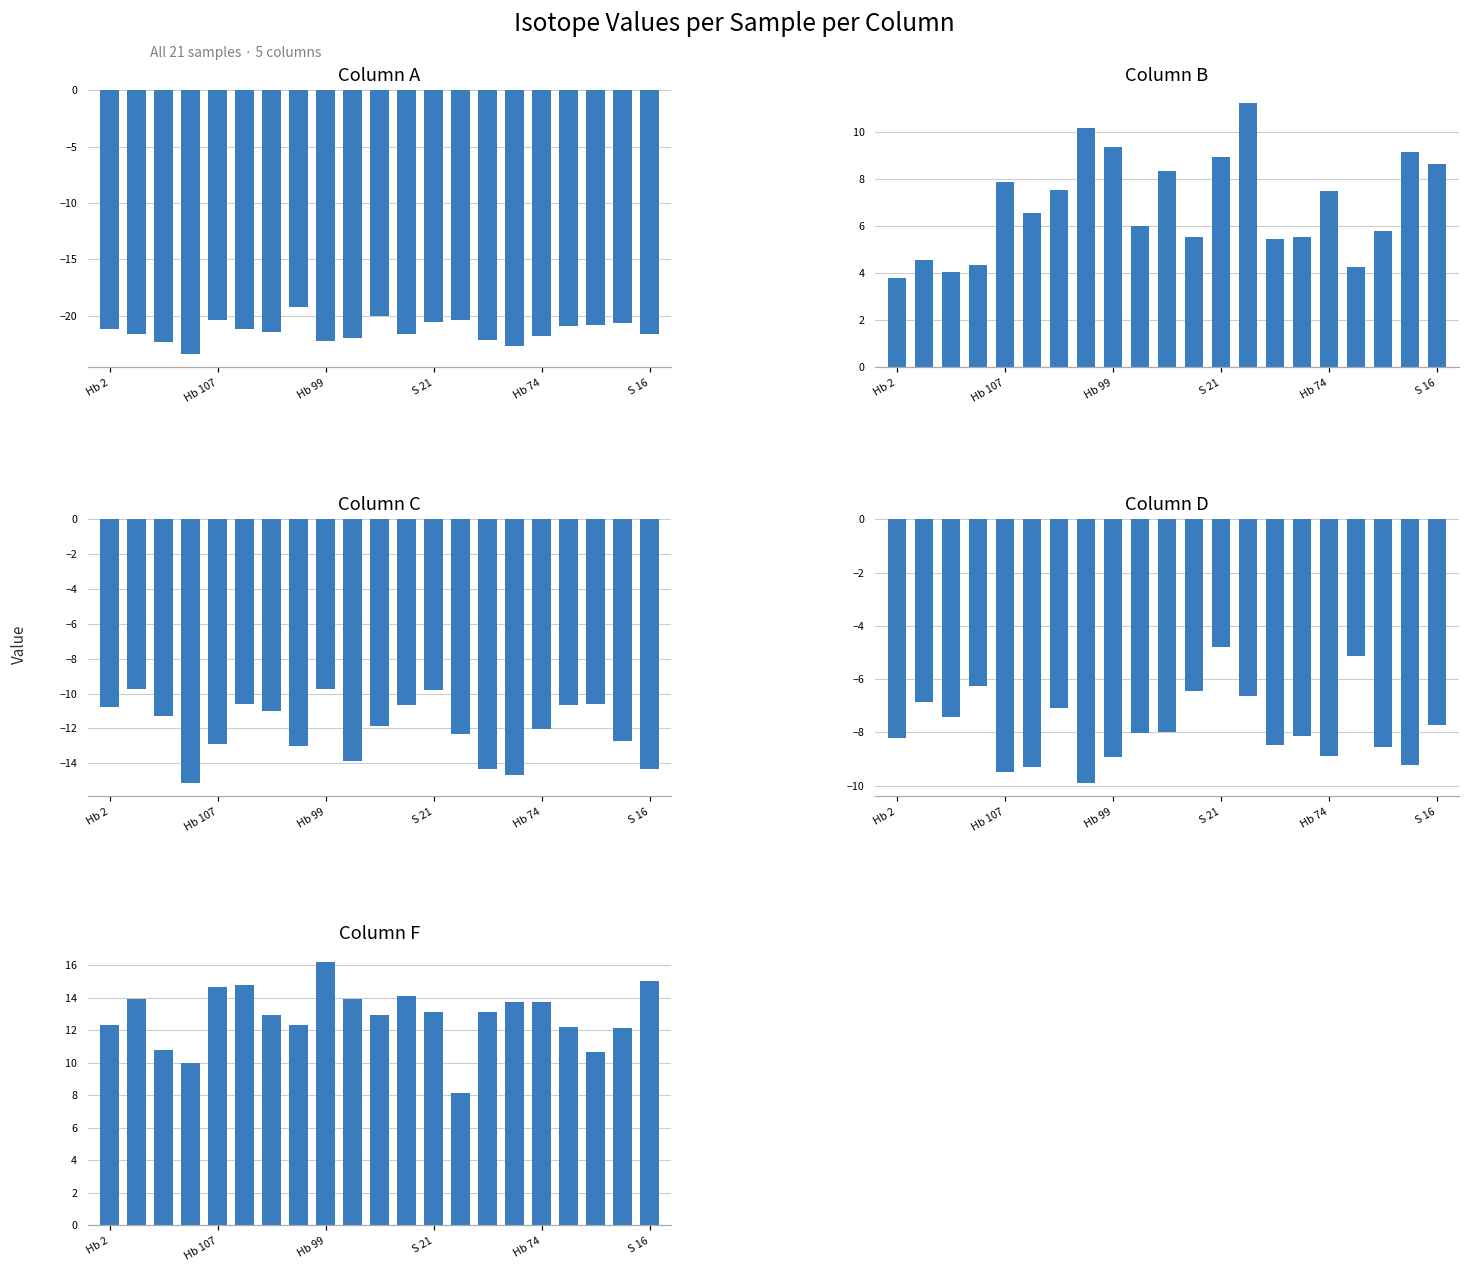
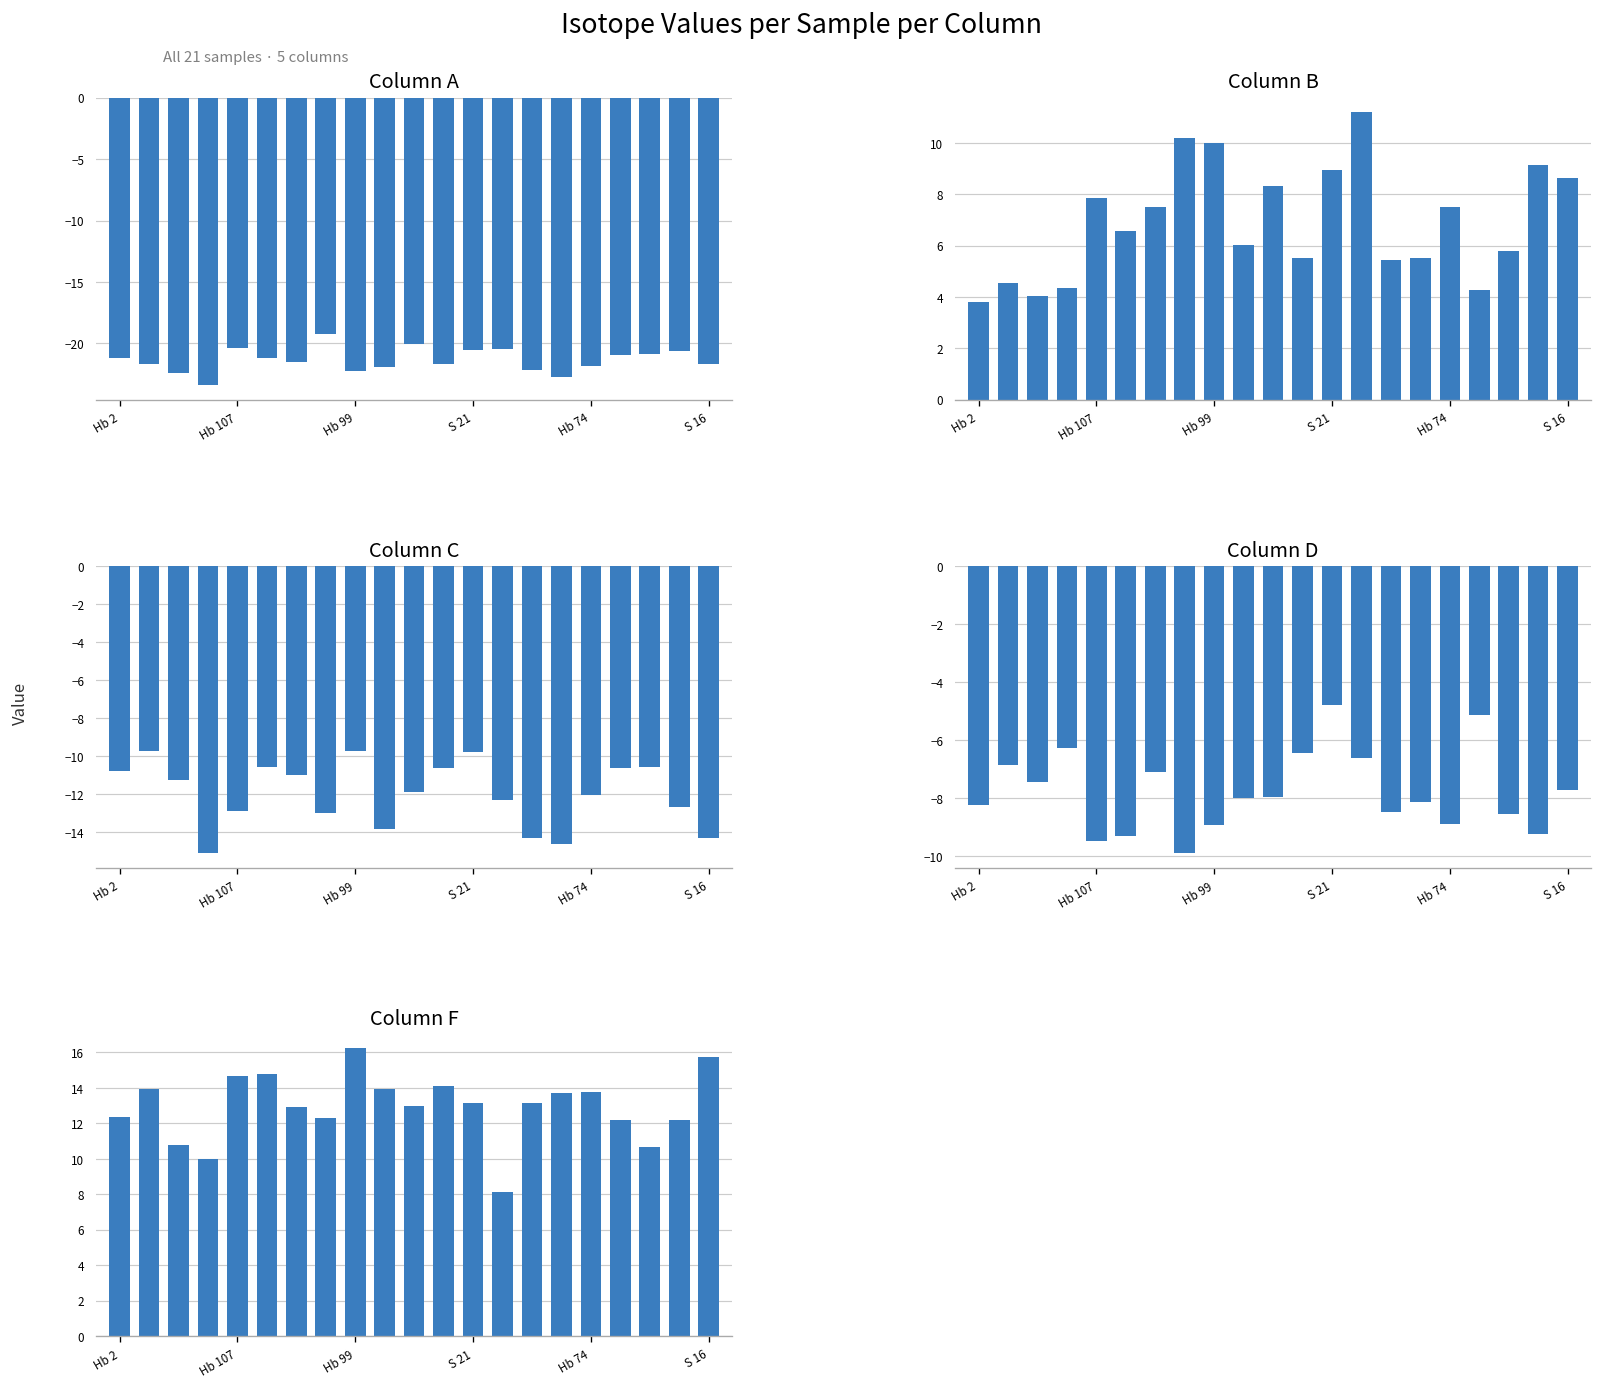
  {
    "Column A": {
      "Hb 2": -21.2,
      "Hb 107": -20.4,
      "Hb 99": -22.2,
      "S 21": -20.6,
      "Hb 74": -21.8,
      "S 16": -21.7
    },
    "Column B": {
      "Hb 2": 3.8,
      "Hb 107": 7.9,
-     "Hb 99": 9.4,
+     "Hb 99": 10.0,
      "S 21": 9.0,
      "Hb 74": 7.5,
      "S 16": 8.7
    },
    "Column C": {
      "Hb 2": -10.8,
      "Hb 107": -12.9,
      "Hb 99": -9.7,
      "S 21": -9.8,
      "Hb 74": -12.1,
      "S 16": -14.3
    },
    "Column D": {
      "Hb 2": -8.2,
      "Hb 107": -9.5,
      "Hb 99": -8.9,
      "S 21": -4.8,
      "Hb 74": -8.9,
      "S 16": -7.7
    },
    "Column F": {
      "Hb 2": 12.3,
      "Hb 107": 14.7,
      "Hb 99": 16.2,
      "S 21": 13.2,
      "Hb 74": 13.8,
-     "S 16": 15.0
+     "S 16": 15.7
    }
  }
